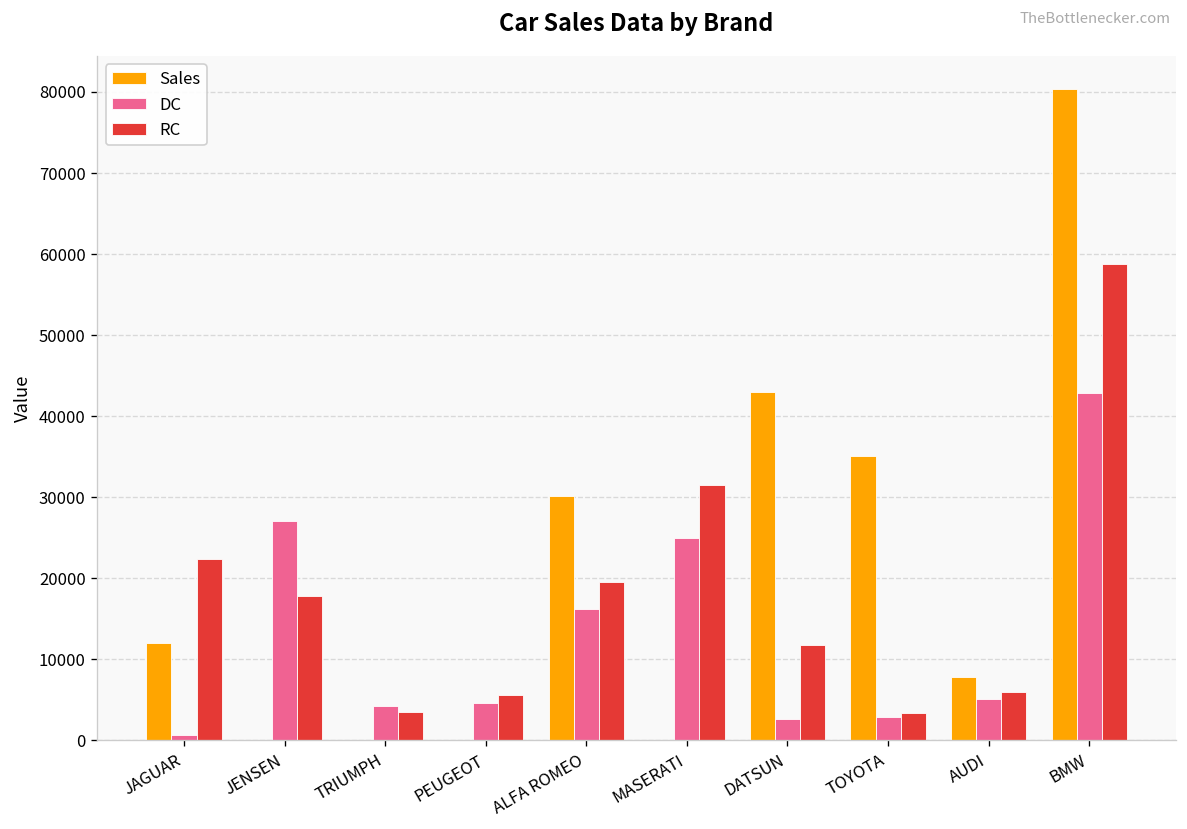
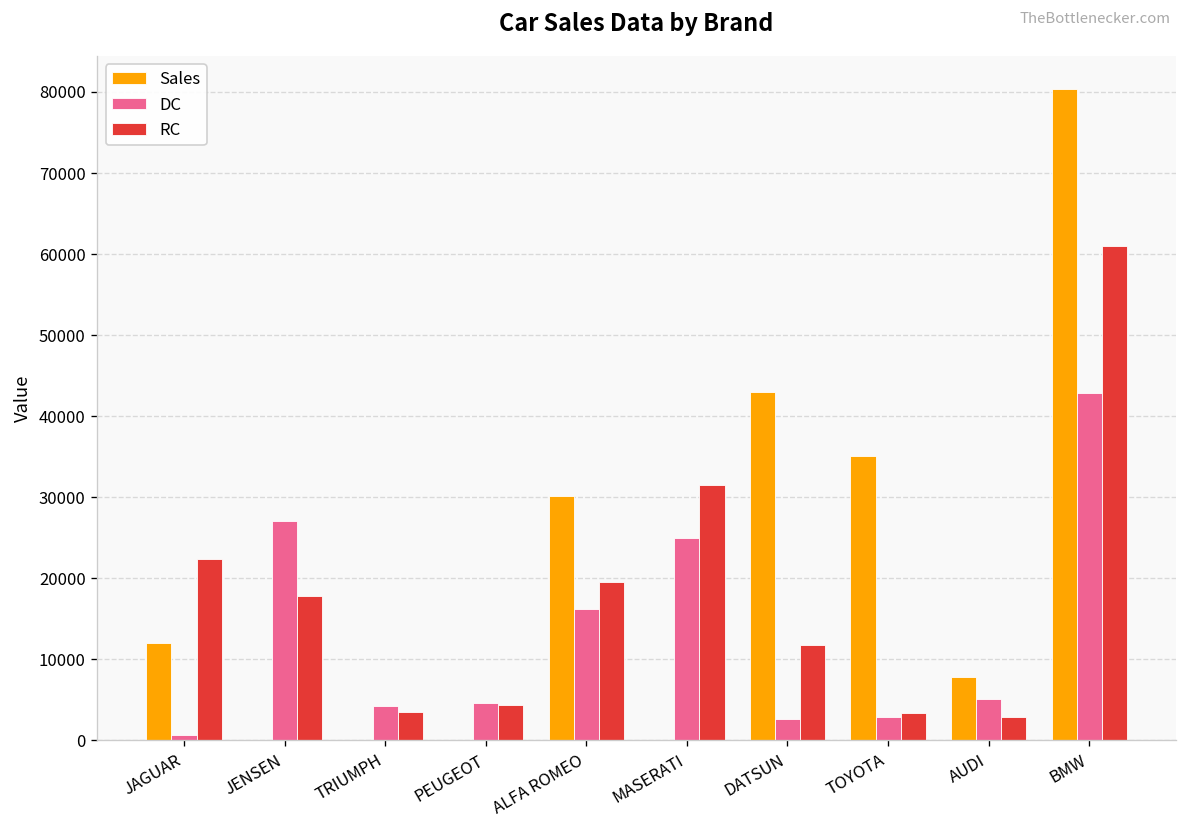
  {
    "Sales": {
      "JAGUAR": 12000,
      "JENSEN": 0,
      "TRIUMPH": 0,
      "PEUGEOT": 0,
      "ALFA ROMEO": 30000,
      "MASERATI": 0,
      "DATSUN": 43000,
      "TOYOTA": 35000,
      "AUDI": 8000,
      "BMW": 80000
    },
    "DC": {
      "JAGUAR": 1000,
      "JENSEN": 27000,
      "TRIUMPH": 4000,
      "PEUGEOT": 5000,
      "ALFA ROMEO": 16000,
      "MASERATI": 25000,
      "DATSUN": 3000,
      "TOYOTA": 3000,
      "AUDI": 5000,
      "BMW": 43000
    },
    "RC": {
      "JAGUAR": 22000,
      "JENSEN": 18000,
      "TRIUMPH": 3000,
-     "PEUGEOT": 6000,
+     "PEUGEOT": 4000,
      "ALFA ROMEO": 20000,
      "MASERATI": 32000,
      "DATSUN": 12000,
      "TOYOTA": 3000,
-     "AUDI": 6000,
-     "BMW": 59000
+     "AUDI": 3000,
+     "BMW": 61000
    }
  }
